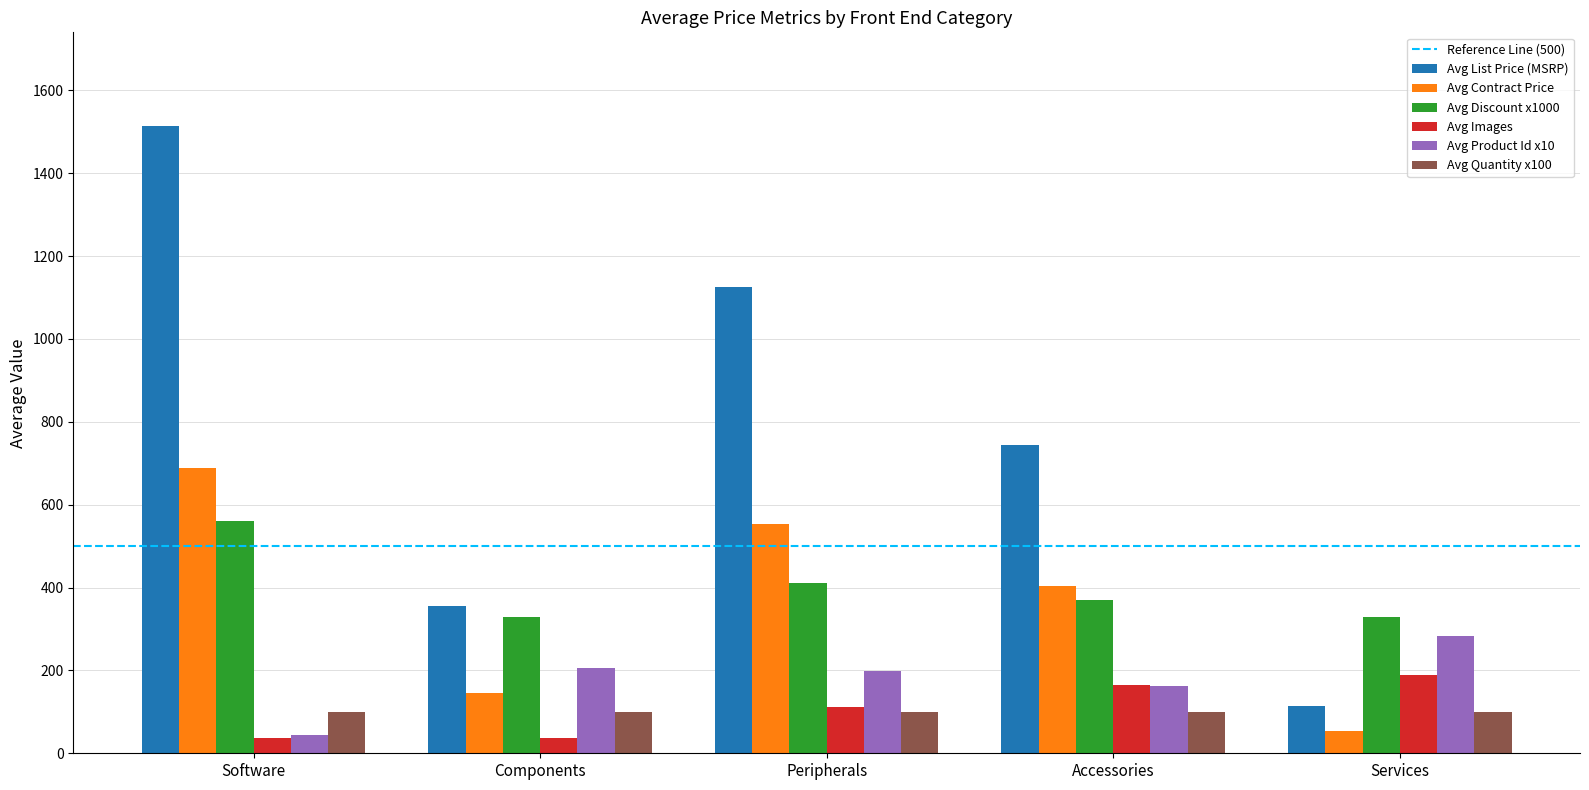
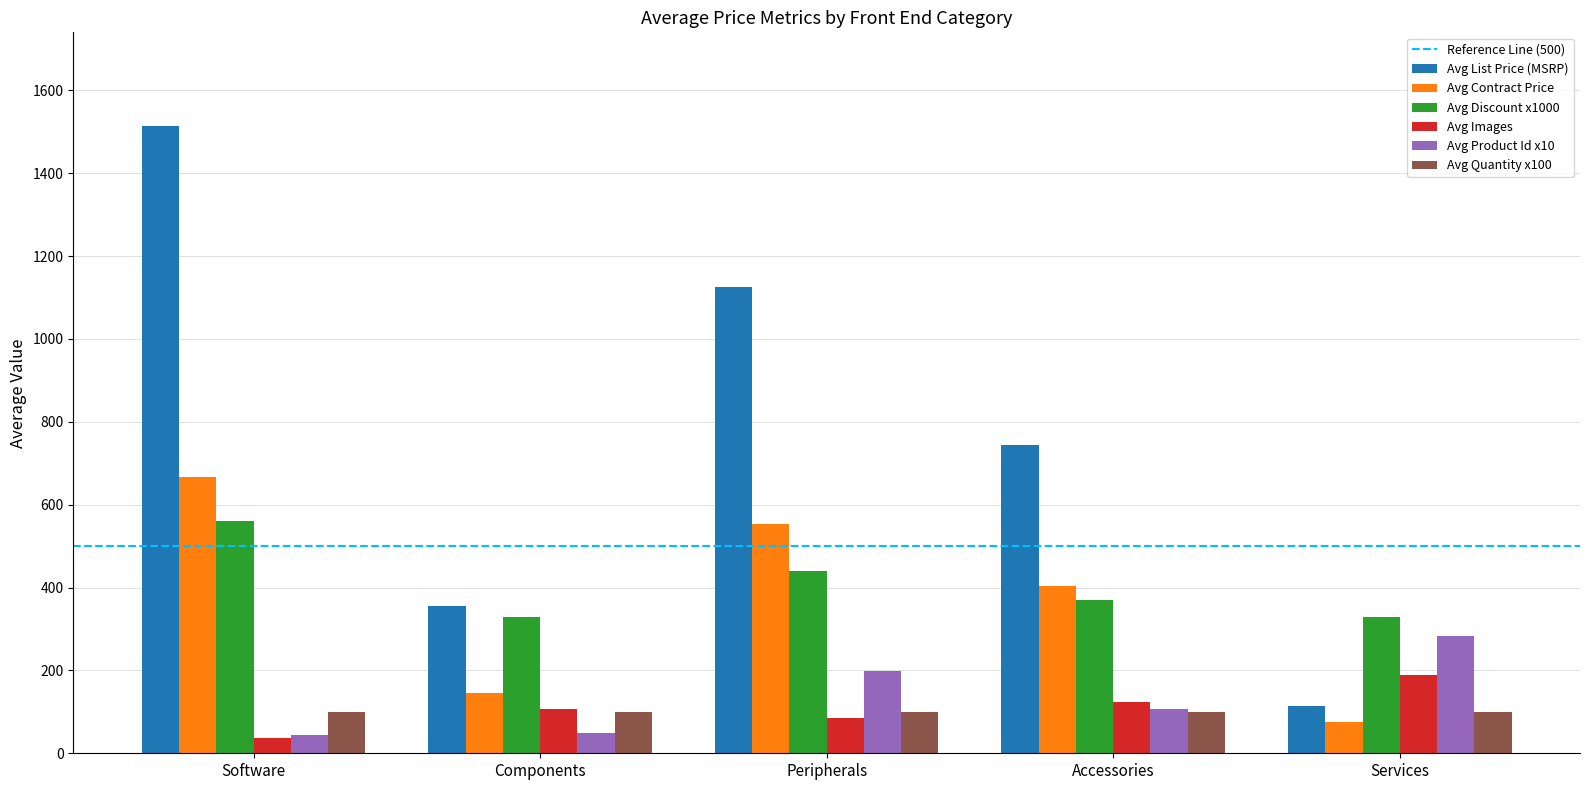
  {
    "Avg List Price (MSRP)": {
      "Software": 1510,
      "Components": 360,
      "Peripherals": 1130,
      "Accessories": 740,
      "Services": 110
    },
    "Avg Contract Price": {
-     "Software": 690,
+     "Software": 670,
      "Components": 150,
      "Peripherals": 550,
      "Accessories": 400,
-     "Services": 50
+     "Services": 80
    },
    "Avg Discount x1000": {
      "Software": 560,
      "Components": 330,
-     "Peripherals": 410,
+     "Peripherals": 440,
      "Accessories": 370,
      "Services": 330
    },
    "Avg Images": {
      "Software": 40,
-     "Components": 40,
-     "Peripherals": 110,
-     "Accessories": 170,
+     "Components": 110,
+     "Peripherals": 90,
+     "Accessories": 120,
      "Services": 190
    },
    "Avg Product Id x10": {
      "Software": 50,
-     "Components": 210,
+     "Components": 50,
      "Peripherals": 200,
-     "Accessories": 160,
+     "Accessories": 110,
      "Services": 280
    },
    "Avg Quantity x100": {
      "Software": 100,
      "Components": 100,
      "Peripherals": 100,
      "Accessories": 100,
      "Services": 100
    }
  }
